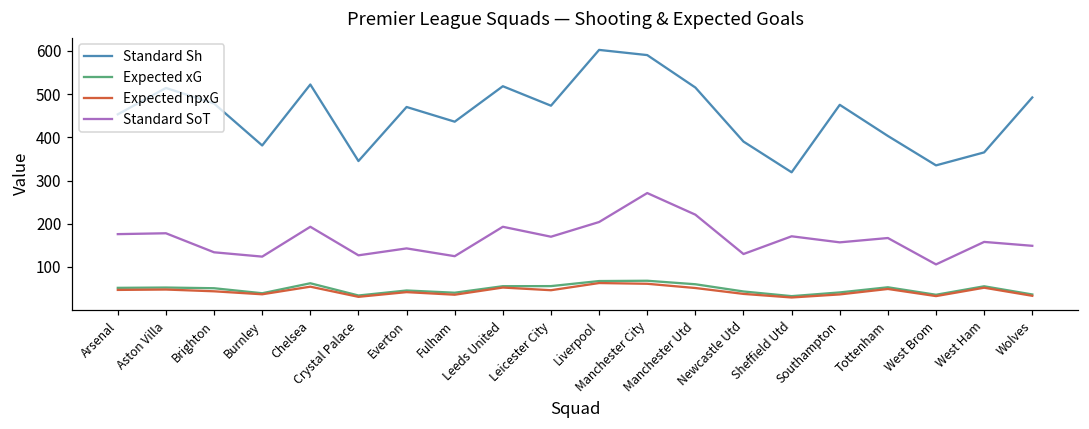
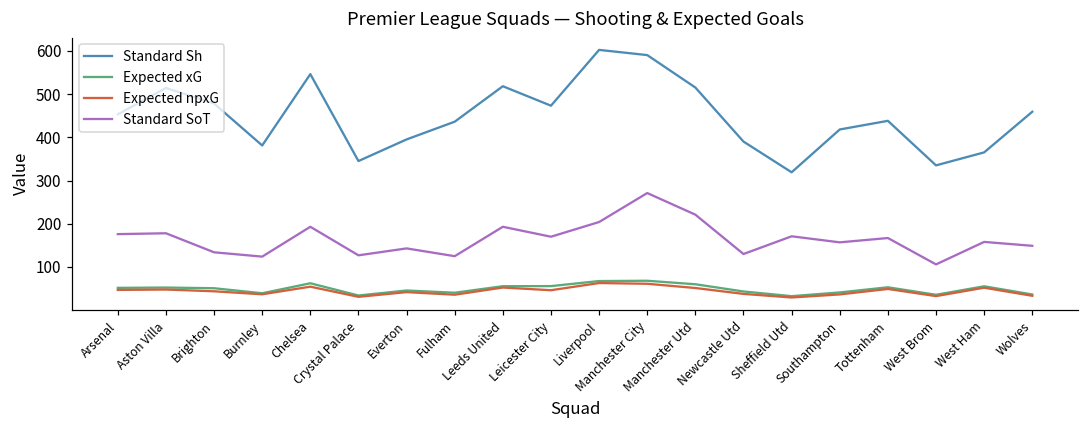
  {
    "Standard Sh": {
      "Burnley": 380,
-     "Chelsea": 520,
+     "Chelsea": 550,
      "Crystal Palace": 350,
-     "Everton": 470,
+     "Everton": 400,
      "Fulham": 440,
      "Leeds United": 520,
      "Leicester City": 470,
      "Liverpool": 600,
      "Manchester City": 590,
      "Manchester Utd": 520,
      "Newcastle Utd": 390,
      "Sheffield Utd": 320,
-     "Southampton": 480,
-     "Tottenham": 400,
+     "Southampton": 420,
+     "Tottenham": 440,
      "West Brom": 340,
      "West Ham": 370,
-     "Wolves": 490
+     "Wolves": 460
    },
    "Expected xG": {
      "Brighton": 50,
      "Chelsea": 60,
      "Leicester City": 60,
      "Manchester City": 70,
      "Manchester Utd": 60
    },
    "Expected npxG": {
      "Brighton": 40,
      "Chelsea": 50,
      "Leicester City": 50,
      "Manchester City": 60,
      "Manchester Utd": 50
    },
    "Standard SoT": {
      "Arsenal": 180,
      "Aston Villa": 180,
      "Brighton": 130,
      "Burnley": 120,
      "Chelsea": 190,
      "Crystal Palace": 130,
      "Everton": 140,
      "Fulham": 130,
      "Leeds United": 190,
      "Leicester City": 170,
      "Liverpool": 200,
      "Manchester City": 270,
      "Manchester Utd": 220,
      "Newcastle Utd": 130,
      "Sheffield Utd": 170,
      "Southampton": 160,
      "Tottenham": 170,
      "West Brom": 110,
      "West Ham": 160,
      "Wolves": 150
    }
  }
